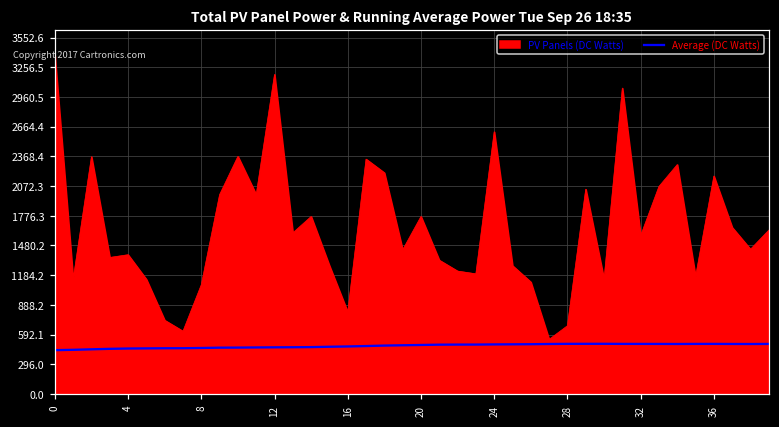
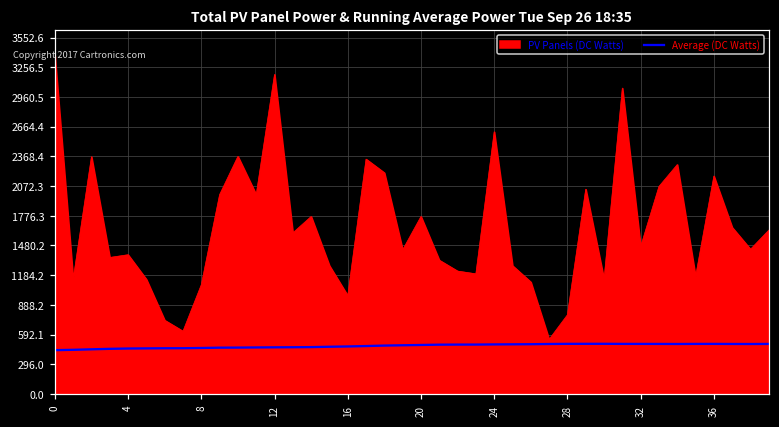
  {
    "PV Panels (DC Watts)": {
      "0": 3400,
      "4": 1400,
      "8": 1100,
      "12": 3200,
-     "16": 800,
+     "16": 1000,
      "20": 1800,
      "24": 2600,
-     "28": 700,
-     "32": 1600,
+     "28": 800,
+     "32": 1500,
      "36": 2200
    },
    "Average (DC Watts)": {
      "0": 400,
      "4": 500,
      "8": 500,
      "12": 500,
      "16": 500,
      "20": 500,
      "24": 500,
      "28": 500,
      "32": 500,
      "36": 500
    }
  }
